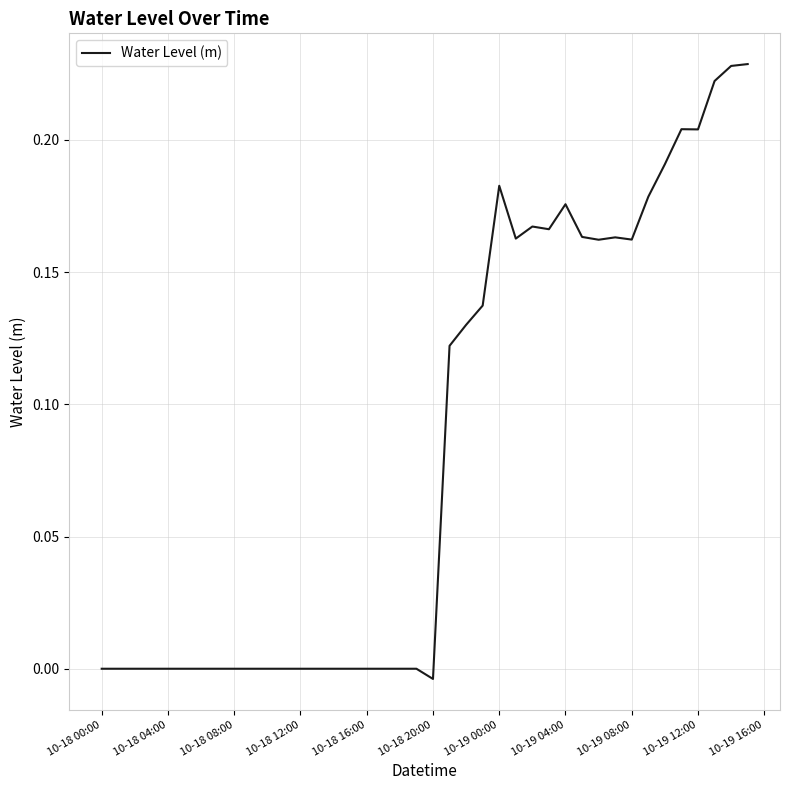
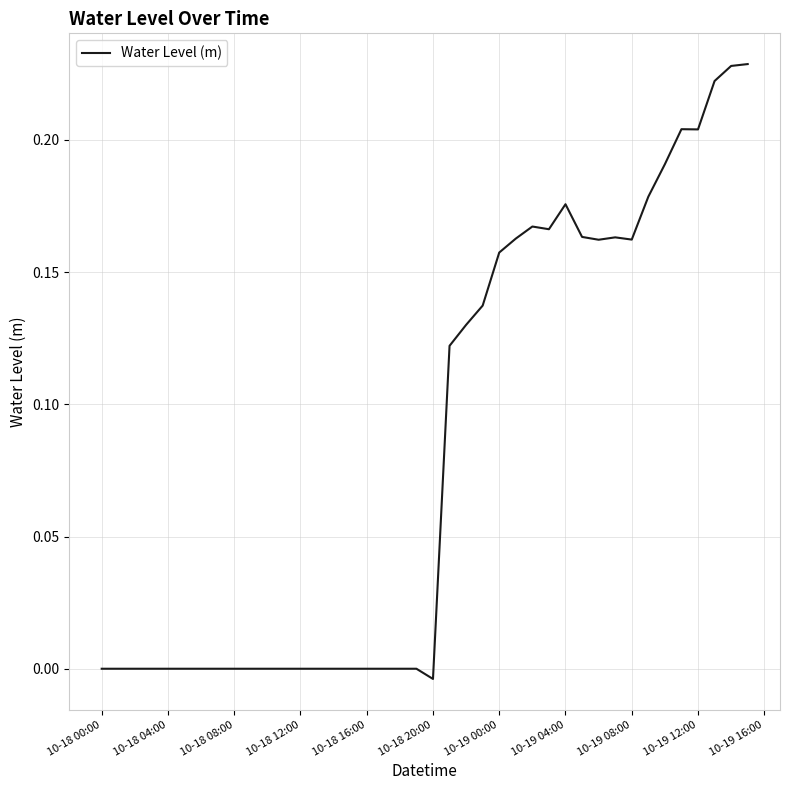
  {
    "10-18 00:00": 0.000,
    "10-18 04:00": 0.000,
    "10-18 08:00": 0.000,
    "10-18 12:00": 0.000,
    "10-18 16:00": 0.000,
    "10-18 20:00": -0.004,
-   "10-19 00:00": 0.183,
+   "10-19 00:00": 0.157,
    "10-19 04:00": 0.176,
    "10-19 08:00": 0.162,
    "10-19 12:00": 0.204
  }
